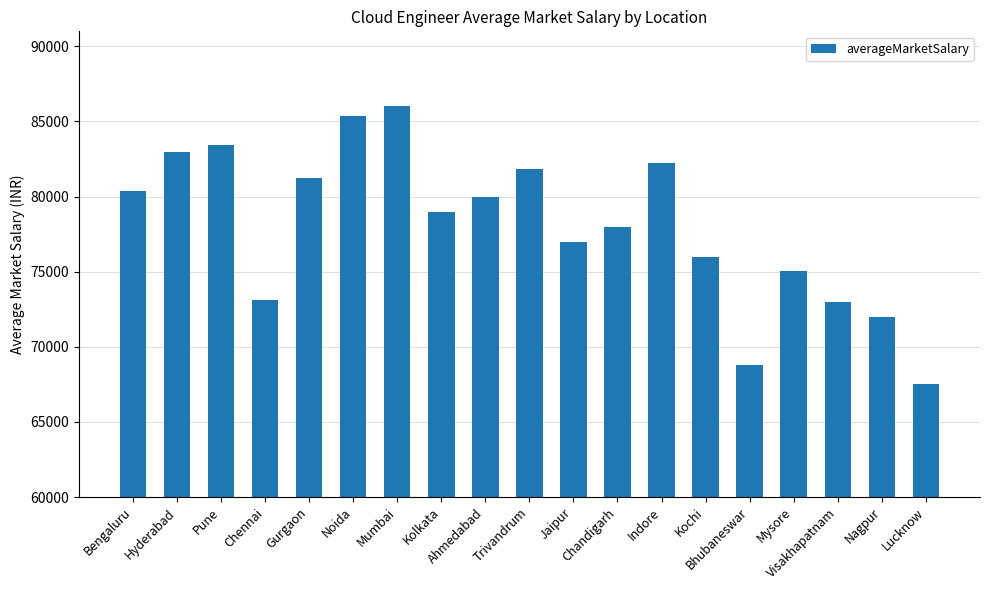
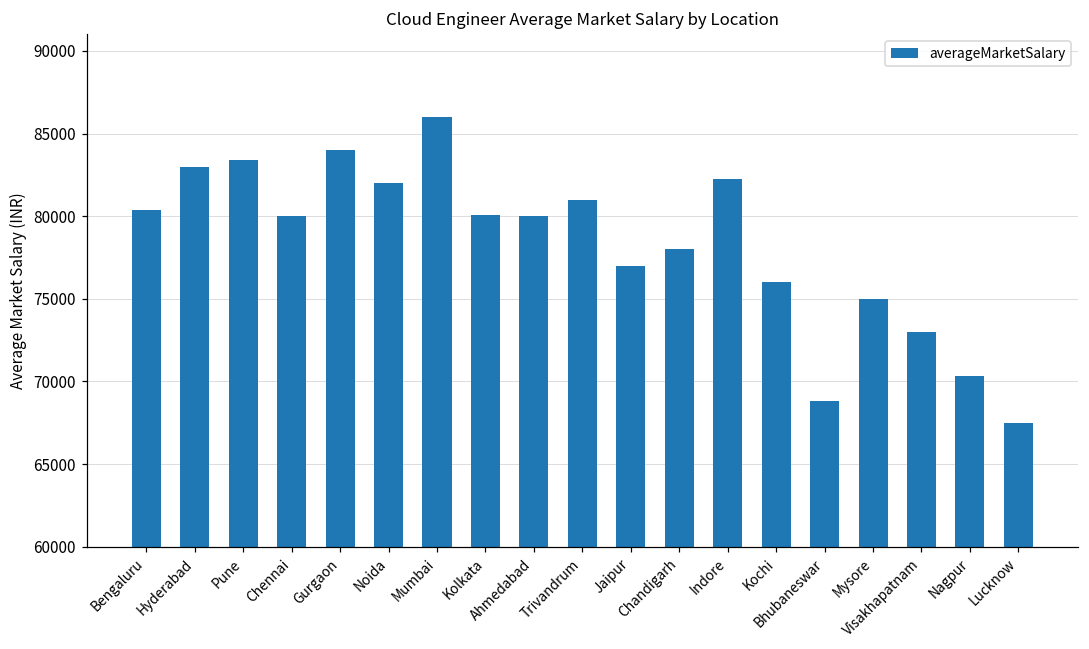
  {
    "Bengaluru": 80400,
    "Hyderabad": 83000,
    "Pune": 83400,
-   "Chennai": 73100,
-   "Gurgaon": 81200,
-   "Noida": 85400,
+   "Chennai": 80000,
+   "Gurgaon": 84000,
+   "Noida": 82000,
    "Mumbai": 86000,
-   "Kolkata": 79000,
+   "Kolkata": 80100,
    "Ahmedabad": 80000,
-   "Trivandrum": 81800,
+   "Trivandrum": 81000,
    "Jaipur": 77000,
    "Chandigarh": 78000,
    "Indore": 82300,
    "Kochi": 76000,
    "Bhubaneswar": 68800,
    "Mysore": 75000,
    "Visakhapatnam": 73000,
-   "Nagpur": 72000,
+   "Nagpur": 70300,
    "Lucknow": 67500
  }
